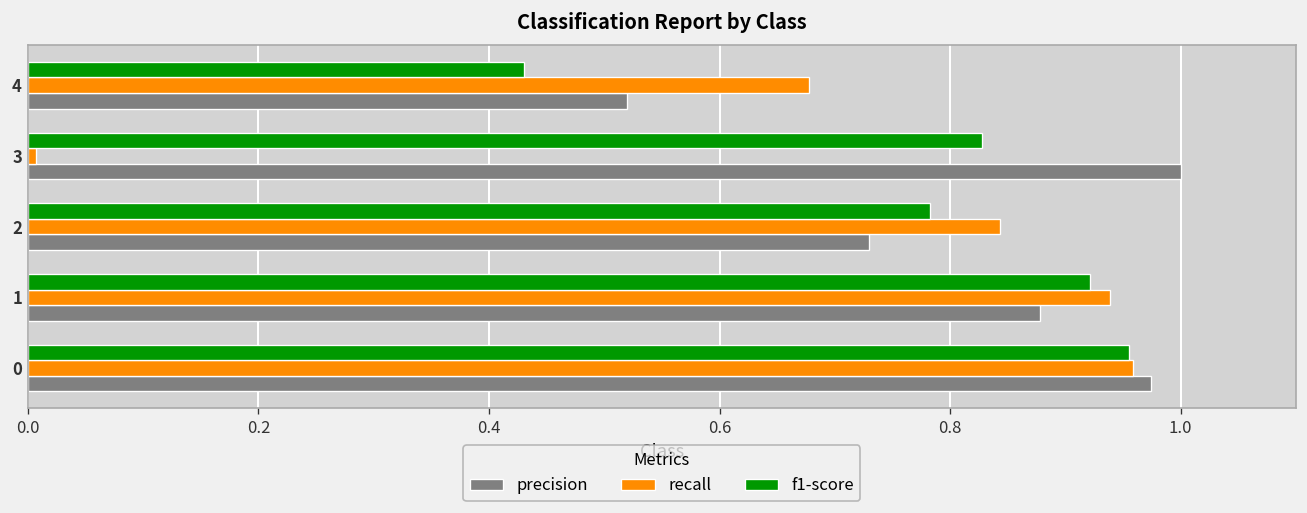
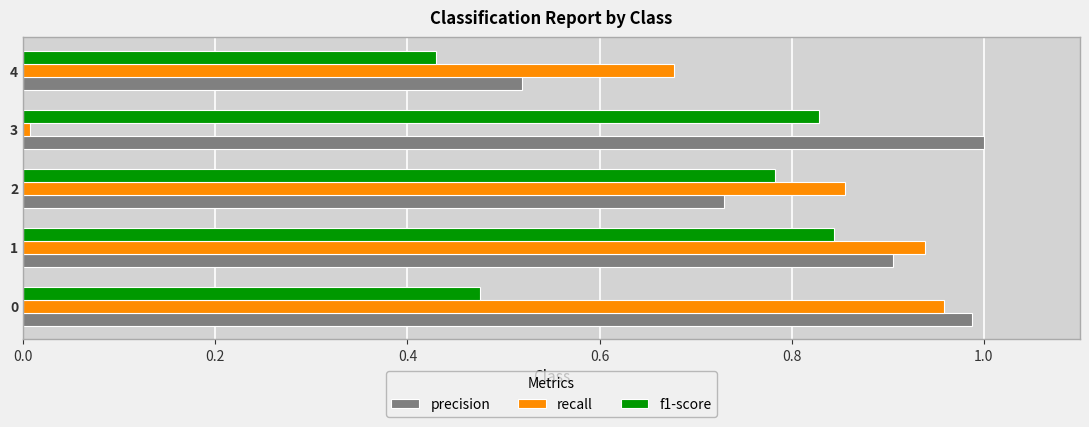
  {
    "precision": {
      "4": 0.52,
      "3": 1.00,
      "2": 0.73,
-     "1": 0.88,
-     "0": 0.97
+     "1": 0.91,
+     "0": 0.99
    },
    "recall": {
      "4": 0.68,
      "3": 0.01,
-     "2": 0.84,
+     "2": 0.86,
      "1": 0.94,
      "0": 0.96
    },
    "f1-score": {
      "4": 0.43,
      "3": 0.83,
      "2": 0.78,
-     "1": 0.92,
-     "0": 0.96
+     "1": 0.84,
+     "0": 0.48
    }
  }
